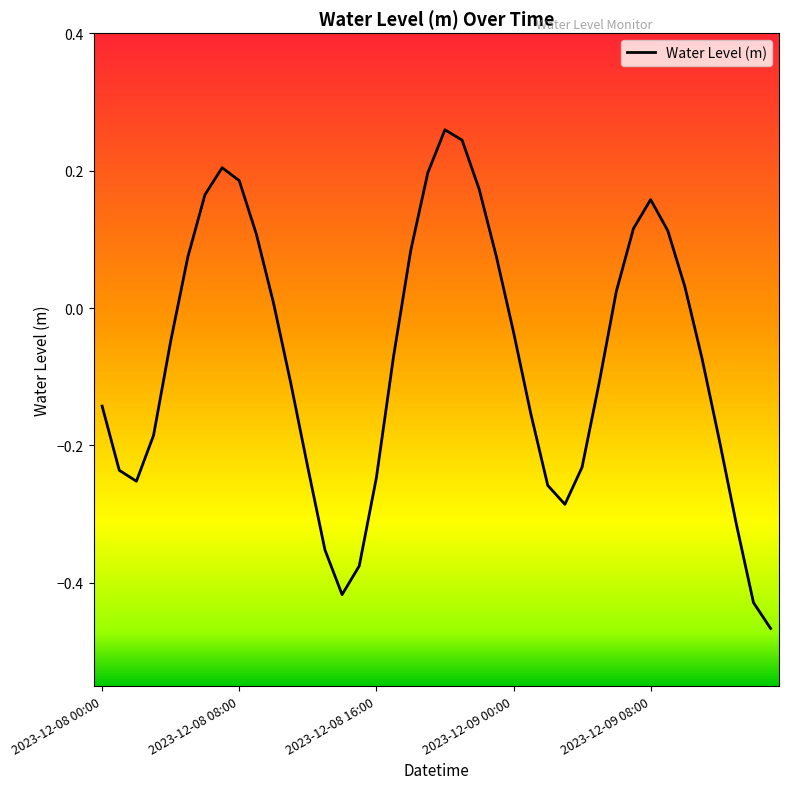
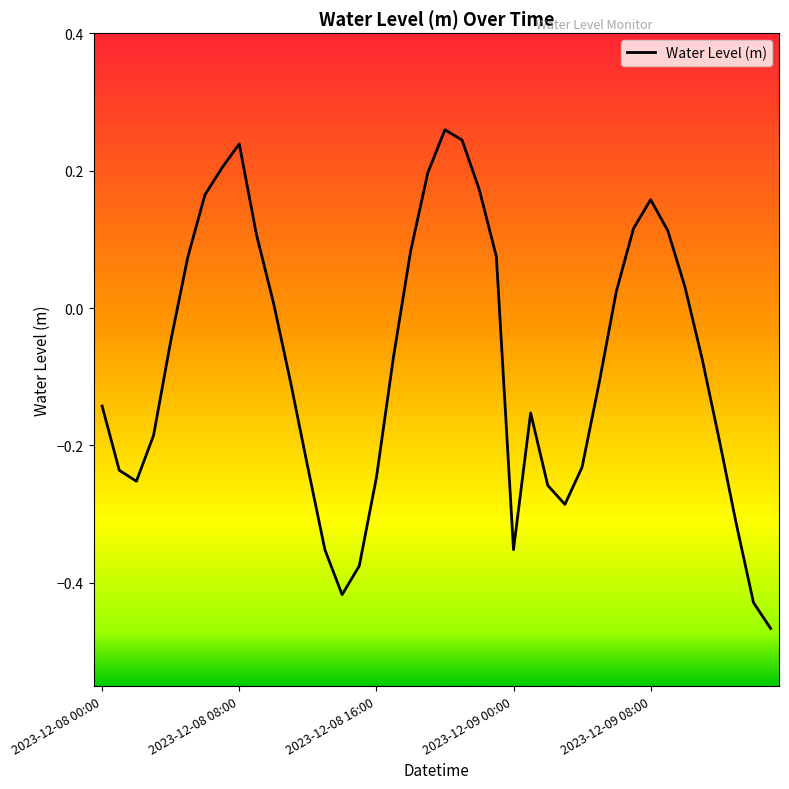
  {
    "2023-12-08 00:00": -0.14,
-   "2023-12-08 08:00": 0.19,
+   "2023-12-08 08:00": 0.24,
    "2023-12-08 16:00": -0.25,
-   "2023-12-09 00:00": -0.03,
+   "2023-12-09 00:00": -0.35,
    "2023-12-09 08:00": 0.16
  }
